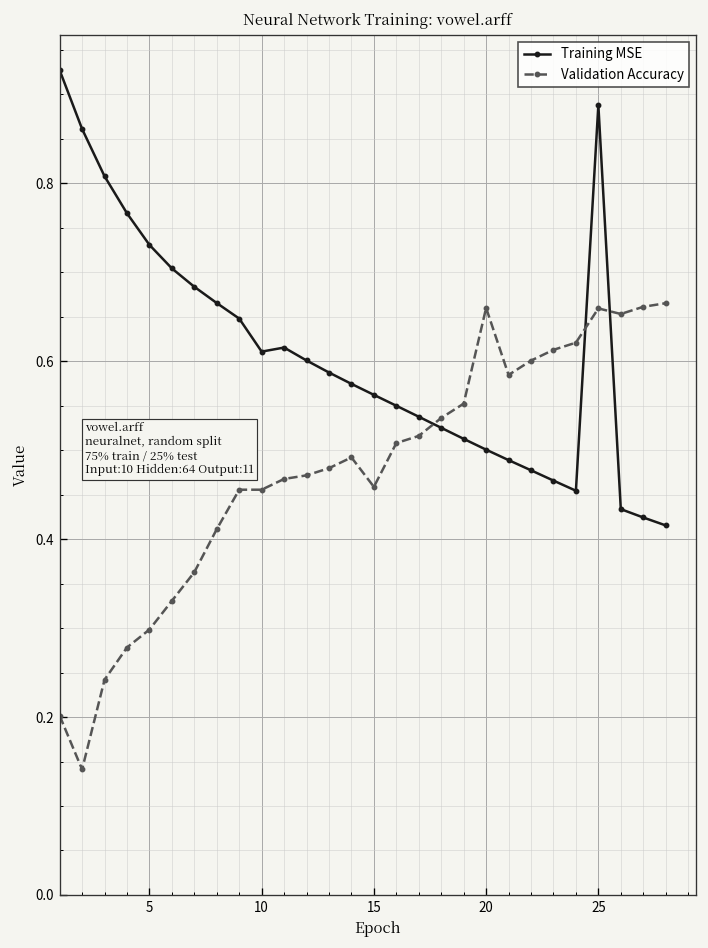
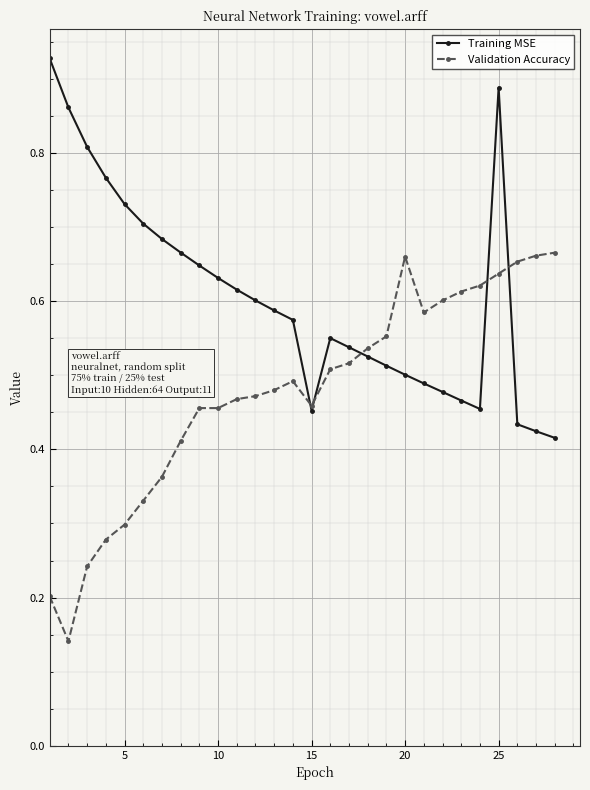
  {
    "Training MSE": {
      "5": 0.73,
-     "10": 0.61,
-     "15": 0.56,
+     "10": 0.63,
+     "15": 0.45,
      "20": 0.50,
      "25": 0.89
    },
    "Validation Accuracy": {
      "5": 0.30,
      "10": 0.46,
      "15": 0.46,
      "20": 0.66,
-     "25": 0.66
+     "25": 0.64
    }
  }
